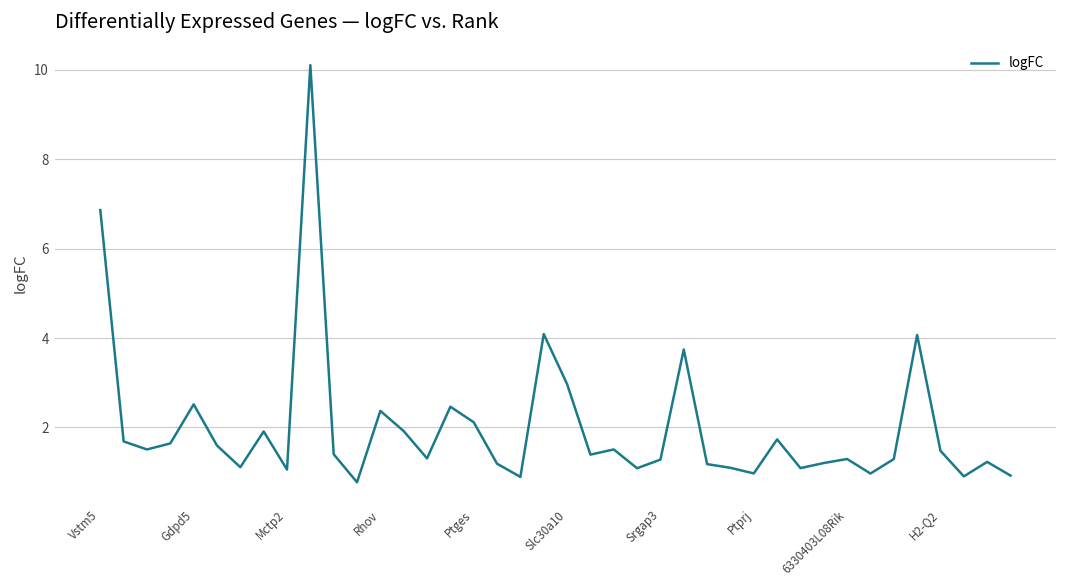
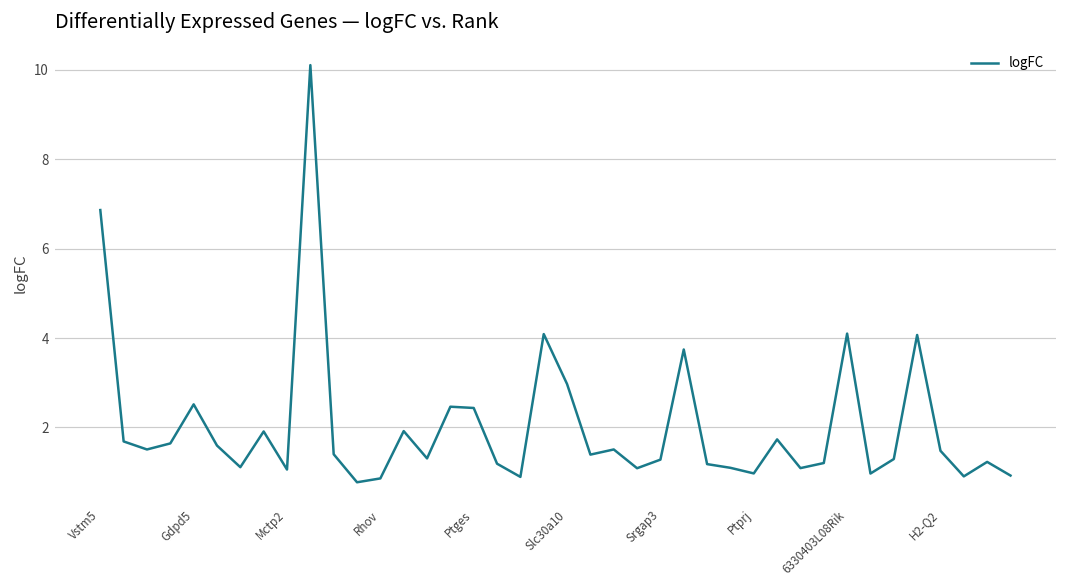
  {
    "Vstm5": 6.9,
    "Gdpd5": 2.5,
    "Mctp2": 1.1,
-   "Rhov": 2.4,
-   "Ptges": 2.1,
+   "Rhov": 0.9,
+   "Ptges": 2.4,
    "Slc30a10": 3.0,
    "Srgap3": 1.3,
    "Ptprj": 1.0,
-   "6330403L08Rik": 1.3,
+   "6330403L08Rik": 4.1,
    "H2-Q2": 1.5
  }
